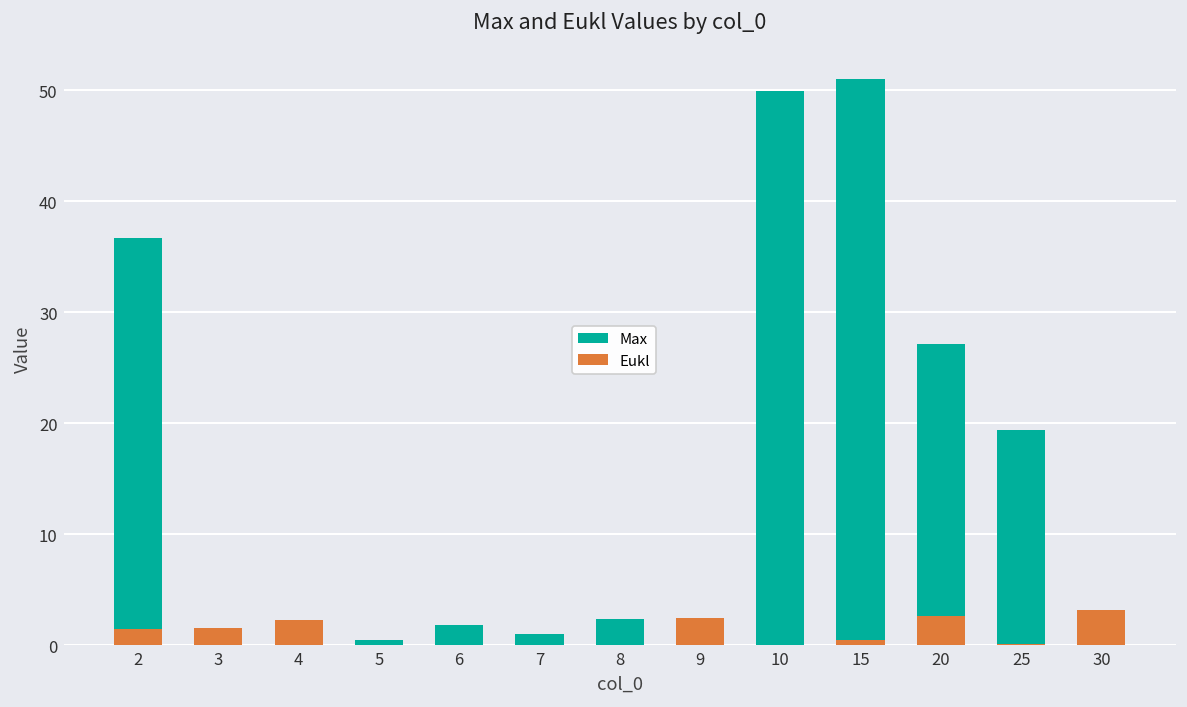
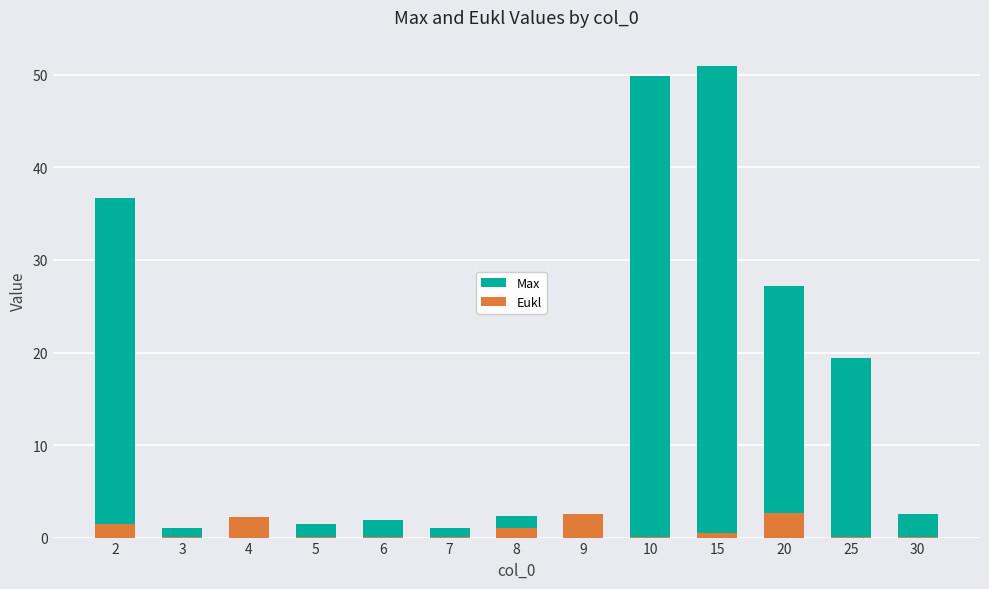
  {
    "Max": {
      "2": 37,
-     "5": 1,
+     "5": 2,
      "6": 2,
      "7": 1,
      "8": 2,
      "10": 50,
      "15": 51,
      "20": 27,
      "25": 19
    },
    "Eukl": {
-     "3": 2,
+     "3": 0,
      "4": 2,
-     "8": 0,
+     "8": 1,
      "9": 2,
-     "30": 3
+     "30": 0
    }
  }
